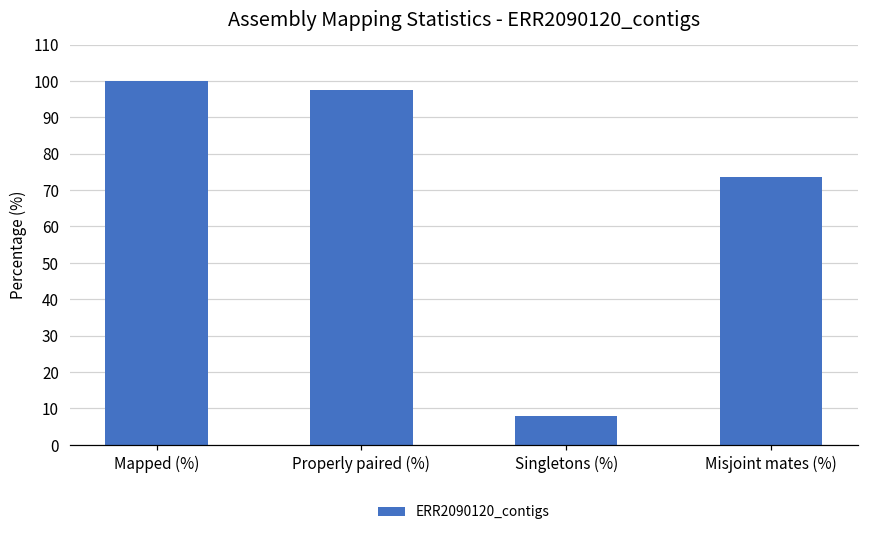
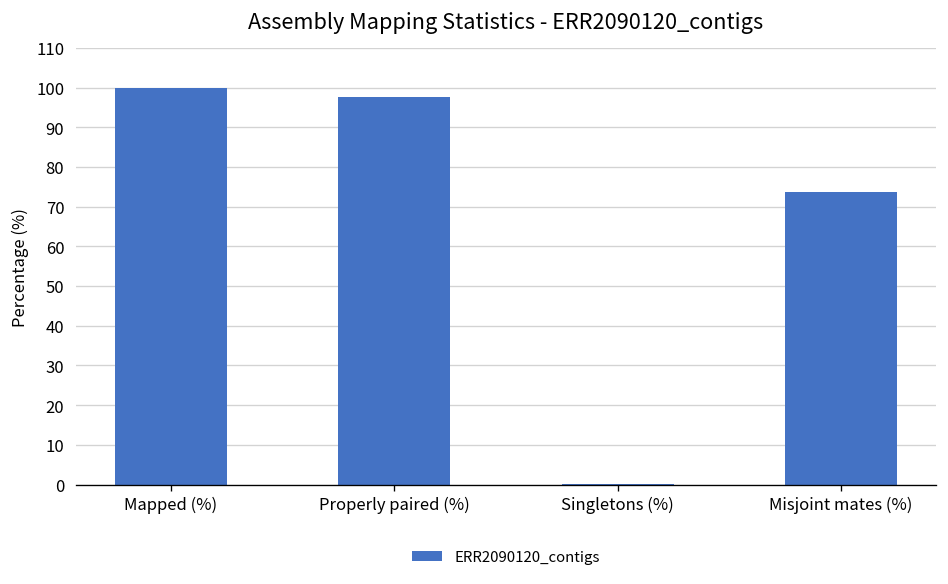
  {
    "Mapped (%)": 100,
    "Properly paired (%)": 98,
-   "Singletons (%)": 8,
+   "Singletons (%)": 0,
    "Misjoint mates (%)": 74
  }
